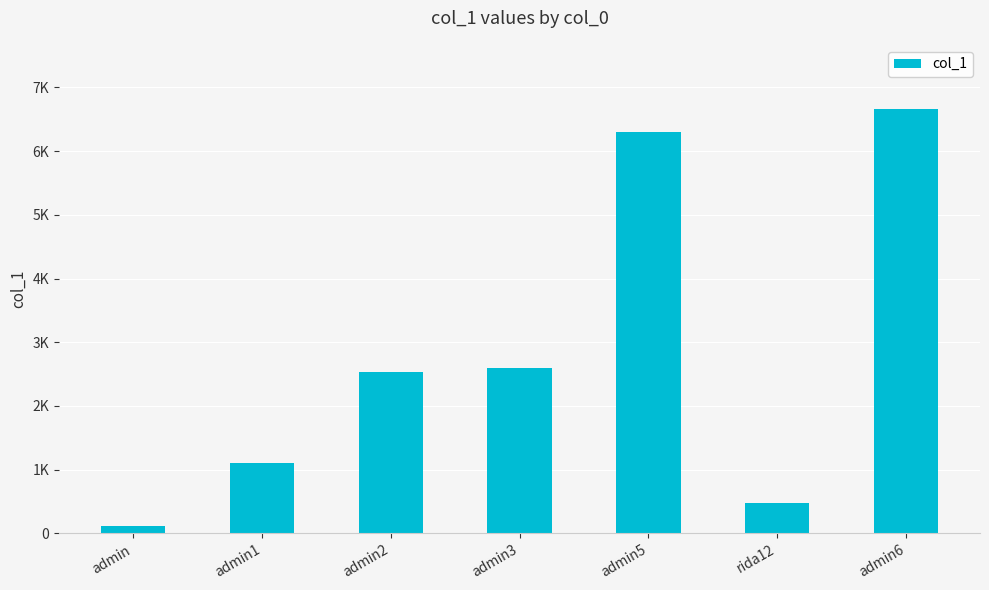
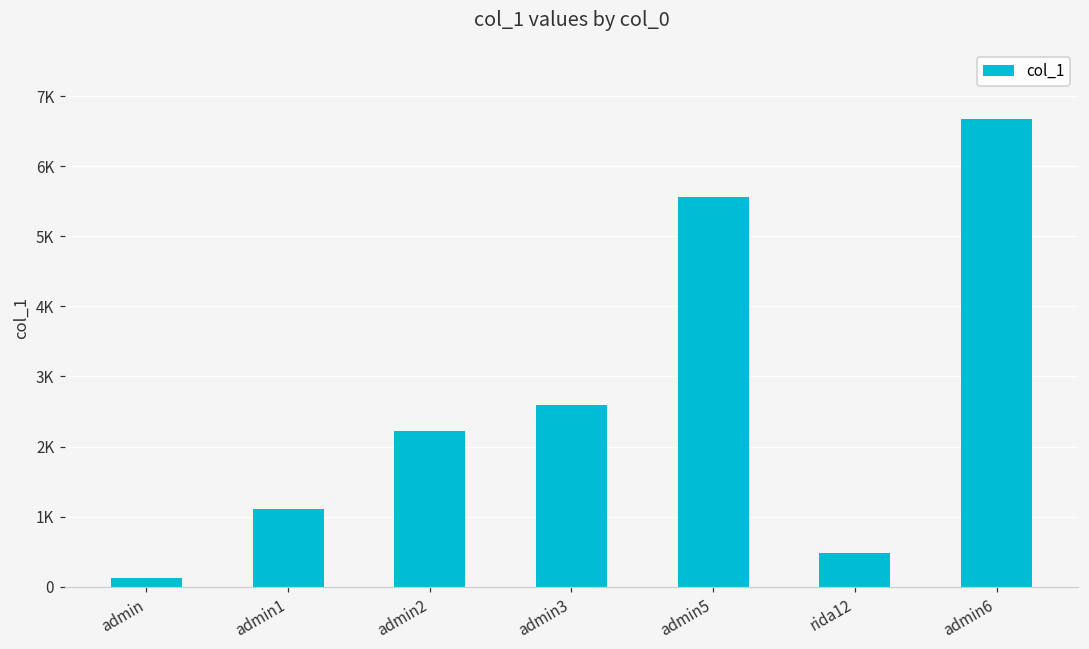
  {
    "admin": 100,
    "admin1": 1100,
-   "admin2": 2500,
+   "admin2": 2200,
    "admin3": 2600,
-   "admin5": 6300,
+   "admin5": 5600,
    "rida12": 500,
    "admin6": 6700
  }
